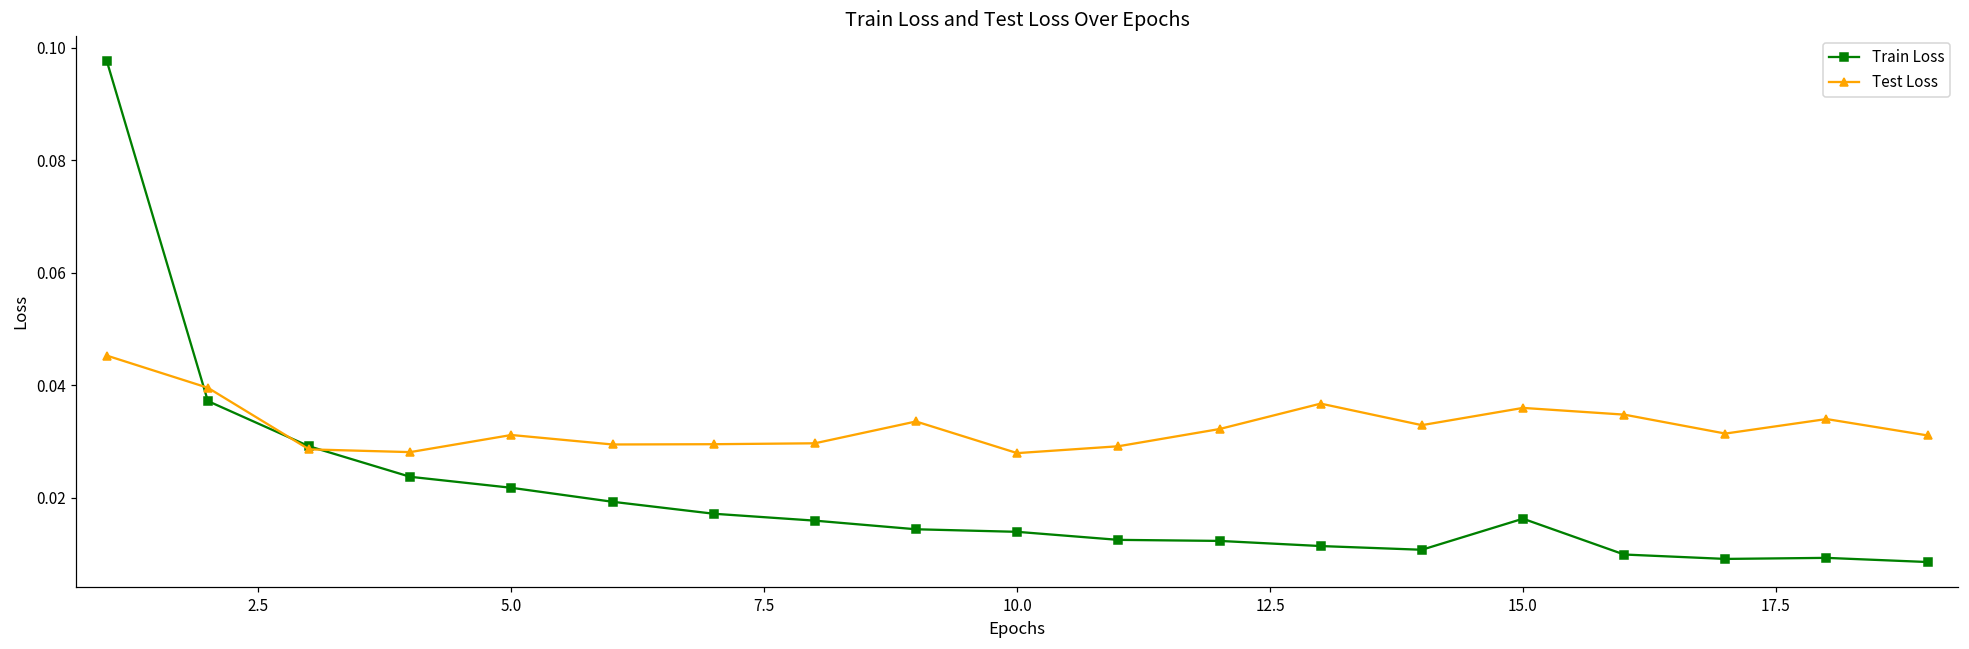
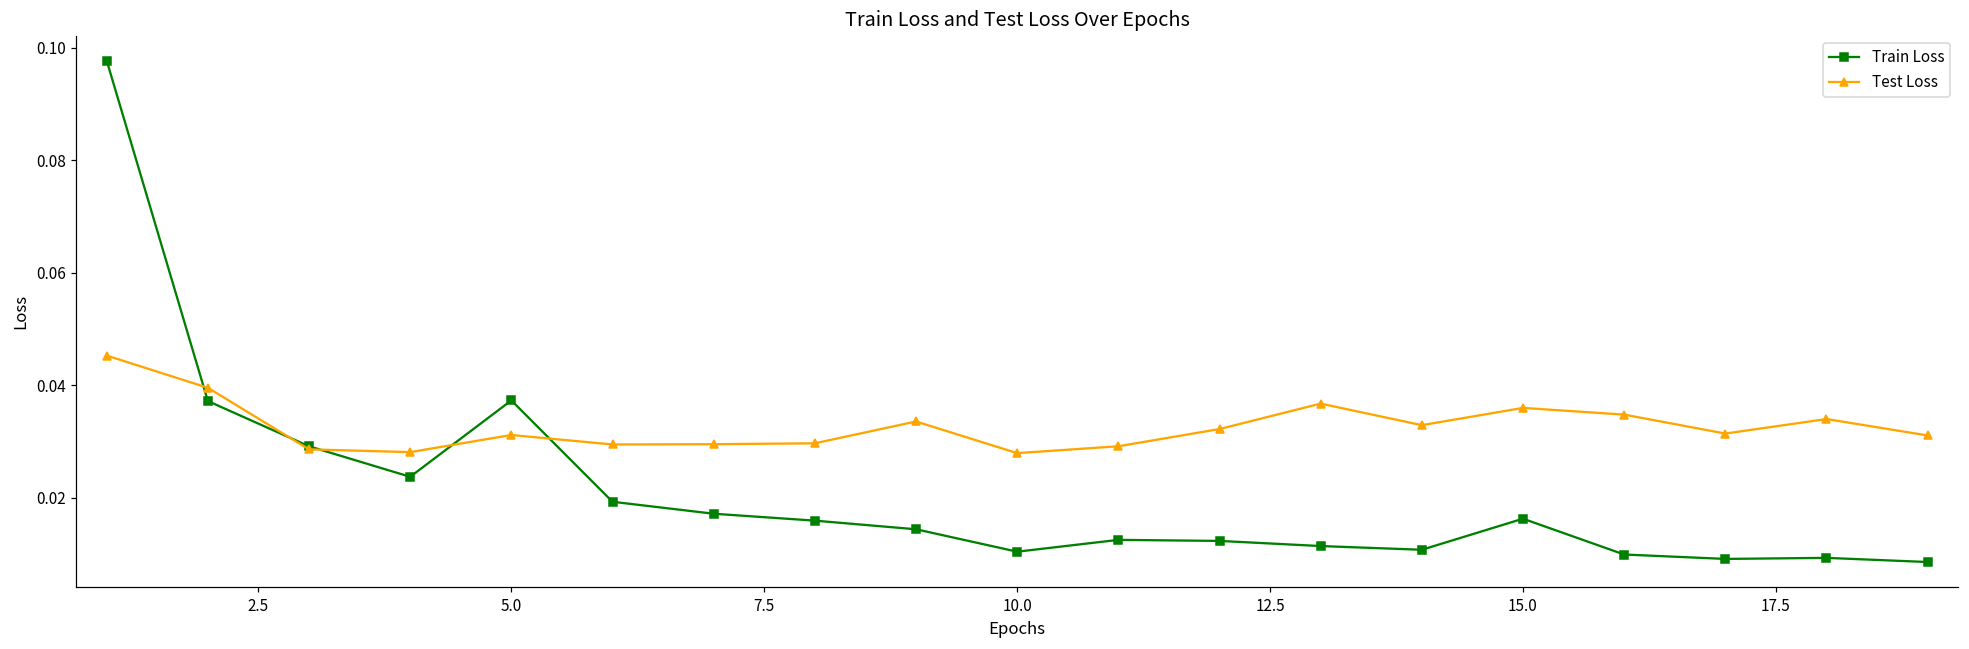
  {
    "Train Loss": {
-     "5.0": 0.022,
-     "10.0": 0.014,
+     "5.0": 0.037,
+     "10.0": 0.010,
      "15.0": 0.016
    },
    "Test Loss": {
      "5.0": 0.031,
      "10.0": 0.028,
      "15.0": 0.036
    }
  }
